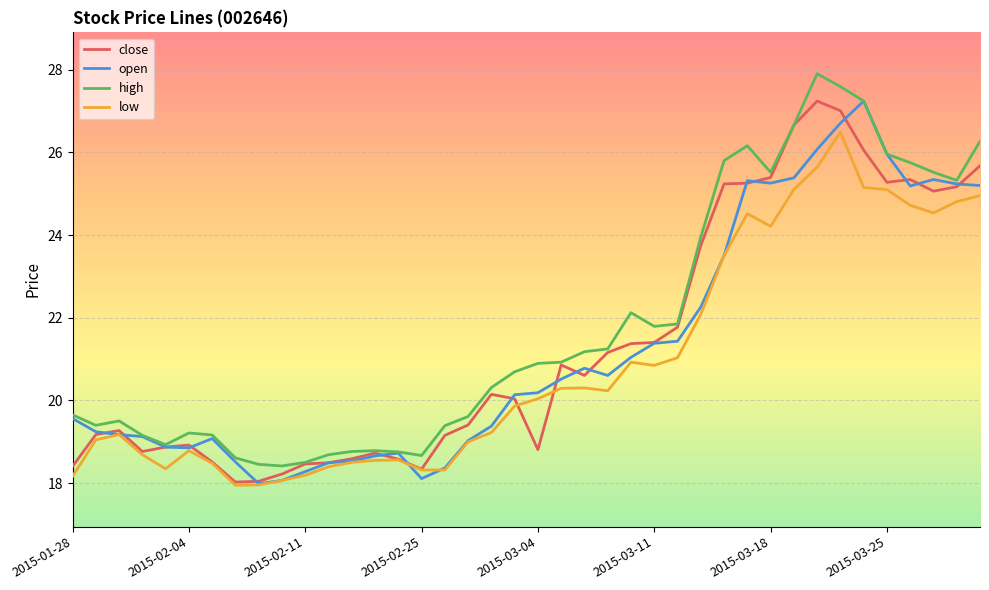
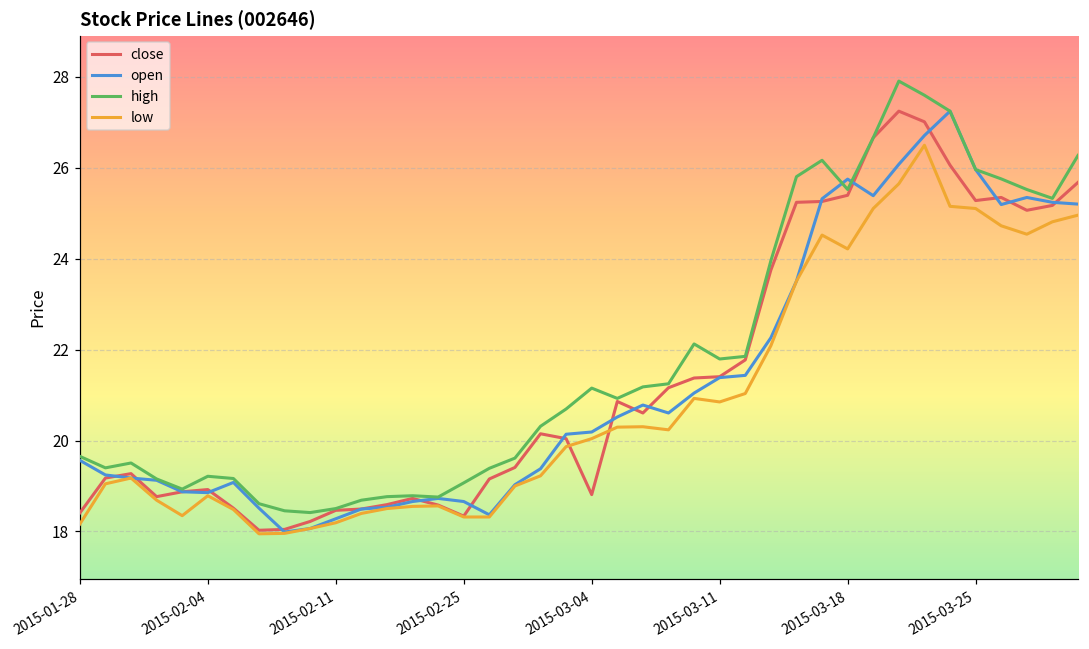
  {
    "close": {
      "2015-01-28": 18.4,
      "2015-02-04": 18.9,
      "2015-03-04": 18.8,
      "2015-03-18": 25.4,
      "2015-03-25": 25.3
    },
    "open": {
      "2015-01-28": 19.6,
      "2015-02-04": 18.9,
      "2015-02-11": 18.3,
-     "2015-02-25": 18.1,
+     "2015-02-25": 18.7,
      "2015-03-04": 20.2,
-     "2015-03-18": 25.3
+     "2015-03-18": 25.7
    },
    "high": {
      "2015-01-28": 19.7,
      "2015-02-04": 19.2,
-     "2015-02-25": 18.7,
-     "2015-03-04": 20.9,
+     "2015-02-25": 19.1,
+     "2015-03-04": 21.2,
      "2015-03-11": 21.8,
      "2015-03-18": 25.5
    },
    "low": {
      "2015-01-28": 18.2,
      "2015-02-04": 18.8,
      "2015-02-11": 18.2,
      "2015-03-04": 20.0,
      "2015-03-11": 20.8,
      "2015-03-18": 24.2,
      "2015-03-25": 25.1
    }
  }
